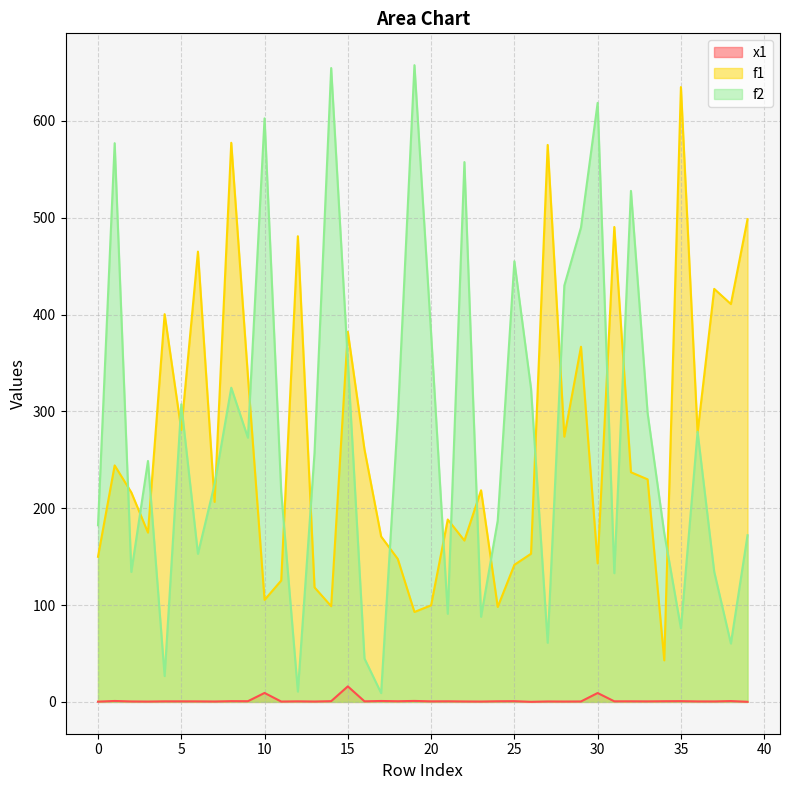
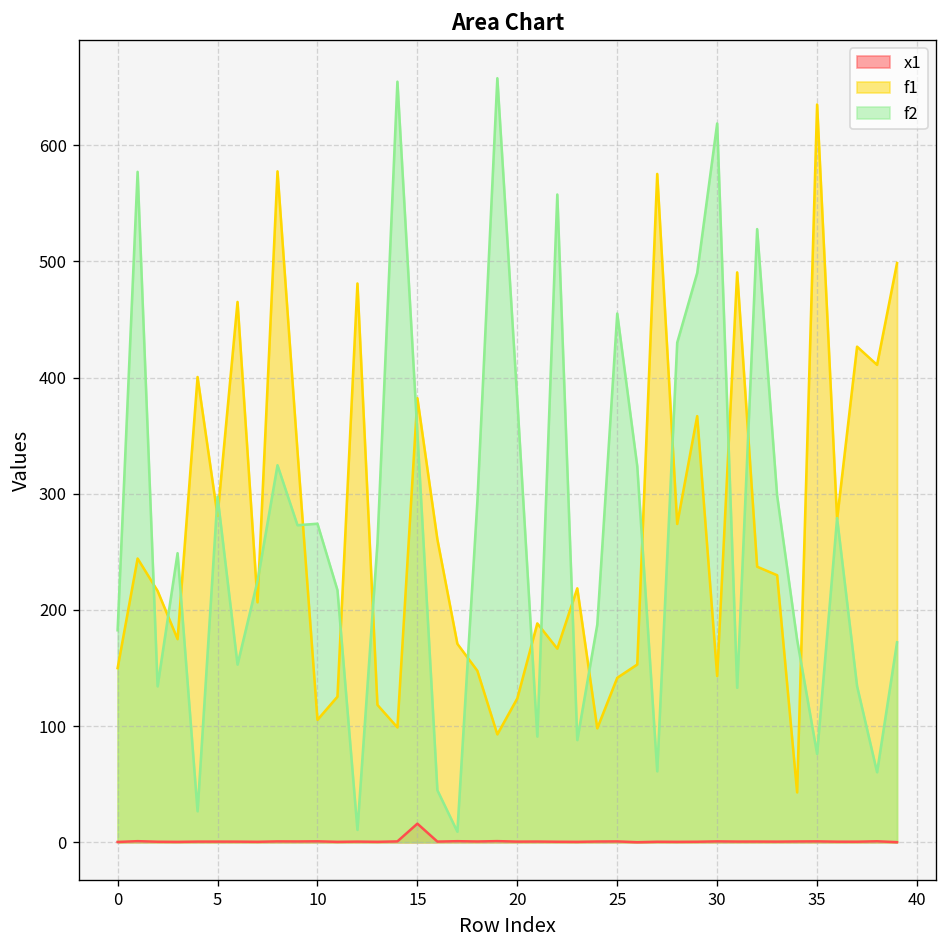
  {
    "x1": {
      "0": 0,
      "5": 0,
-     "10": 10,
+     "10": 0,
      "15": 20,
      "20": 0,
      "25": 0,
-     "30": 10,
+     "30": 0,
      "35": 0
    },
    "f1": {
      "0": 150,
      "5": 280,
      "10": 110,
      "15": 380,
-     "20": 100,
+     "20": 120,
      "25": 140,
      "30": 140,
      "35": 640
    },
    "f2": {
      "0": 180,
-     "5": 310,
-     "10": 600,
+     "5": 300,
+     "10": 270,
      "15": 350,
      "20": 380,
      "25": 460,
      "30": 620,
      "35": 80
    }
  }
